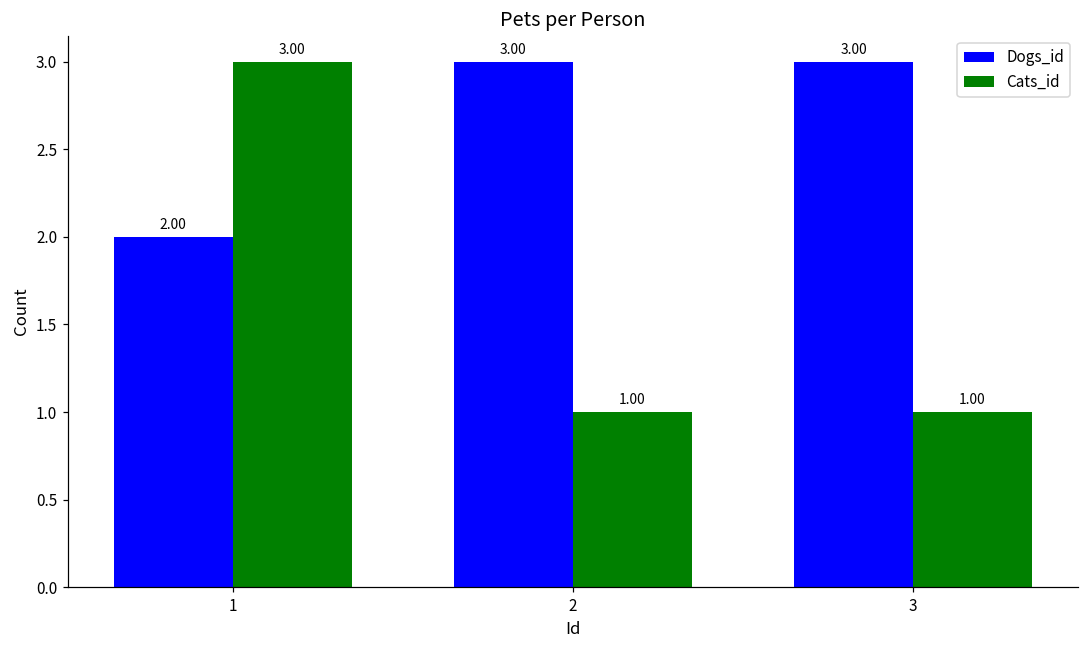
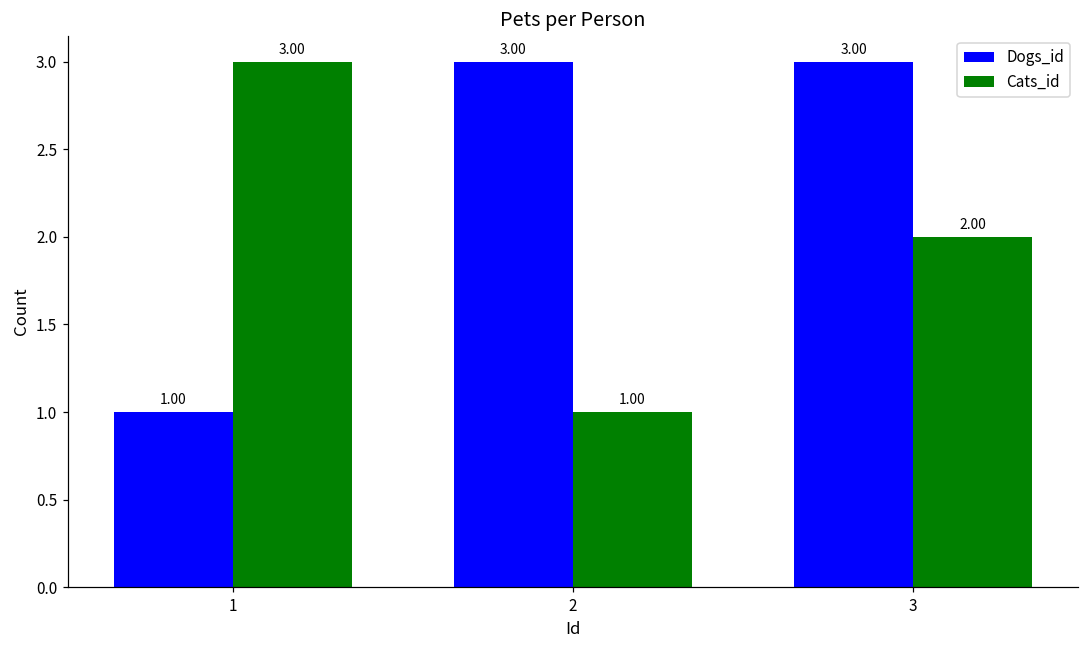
  {
    "Dogs_id": {
-     "1": 2.00,
+     "1": 1.00,
      "2": 3.00,
      "3": 3.00
    },
    "Cats_id": {
      "1": 3.00,
      "2": 1.00,
-     "3": 1.00
+     "3": 2.00
    }
  }
